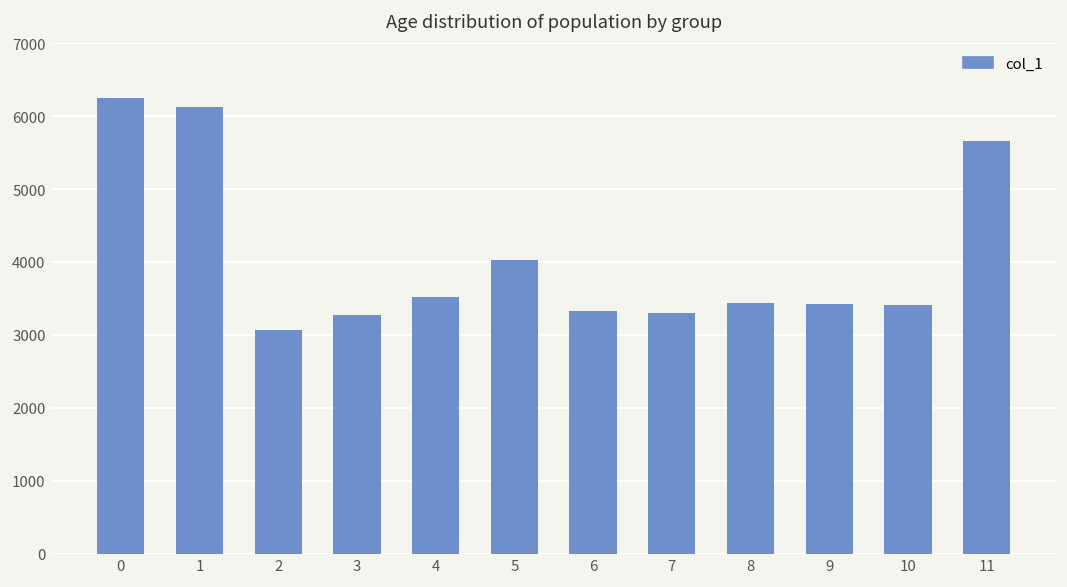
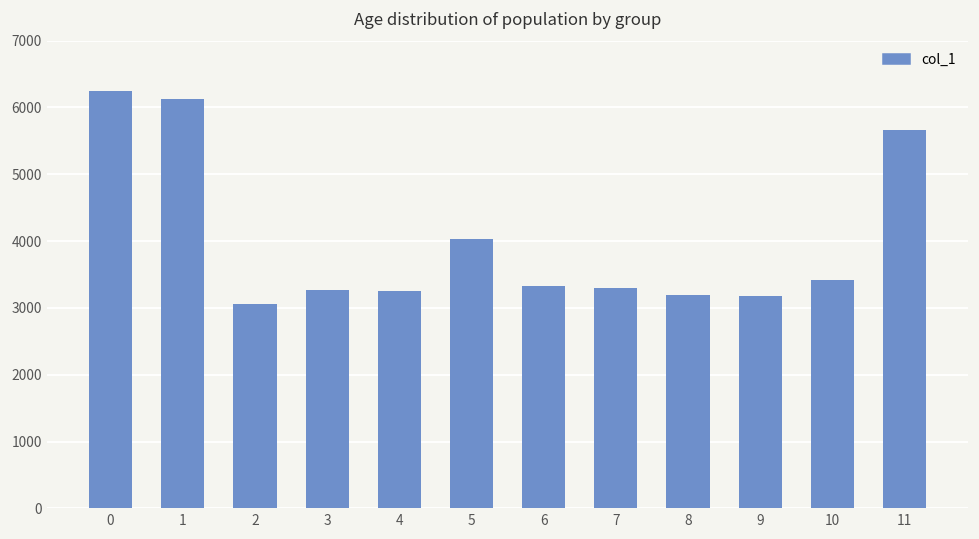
  {
    "0": 6200,
    "1": 6100,
    "2": 3100,
    "3": 3300,
-   "4": 3500,
+   "4": 3300,
    "5": 4000,
    "6": 3300,
    "7": 3300,
-   "8": 3400,
-   "9": 3400,
+   "8": 3200,
+   "9": 3200,
    "10": 3400,
    "11": 5700
  }
